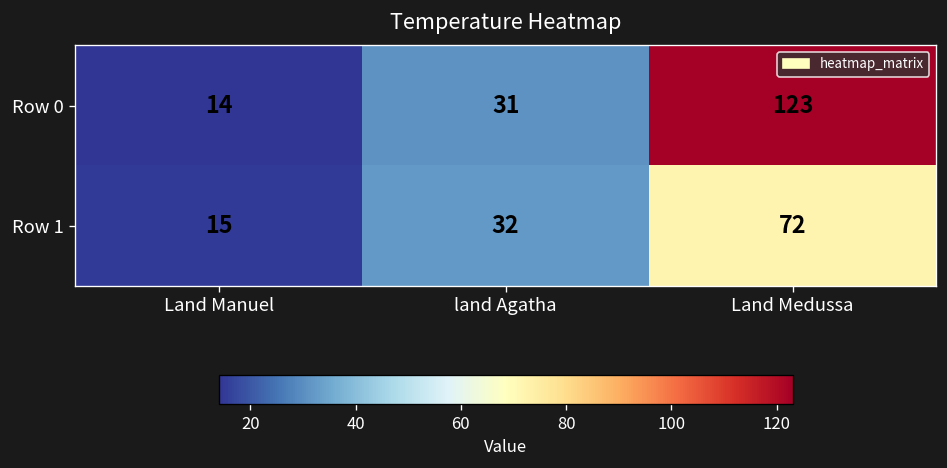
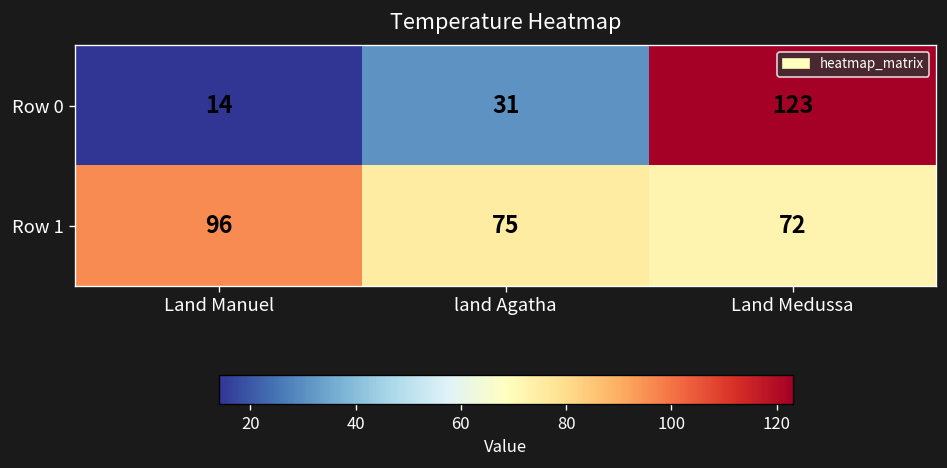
  {
    "Row 0": {
      "Land Manuel": 14,
      "land Agatha": 31,
      "Land Medussa": 123
    },
    "Row 1": {
-     "Land Manuel": 15,
-     "land Agatha": 32,
+     "Land Manuel": 96,
+     "land Agatha": 75,
      "Land Medussa": 72
    }
  }
